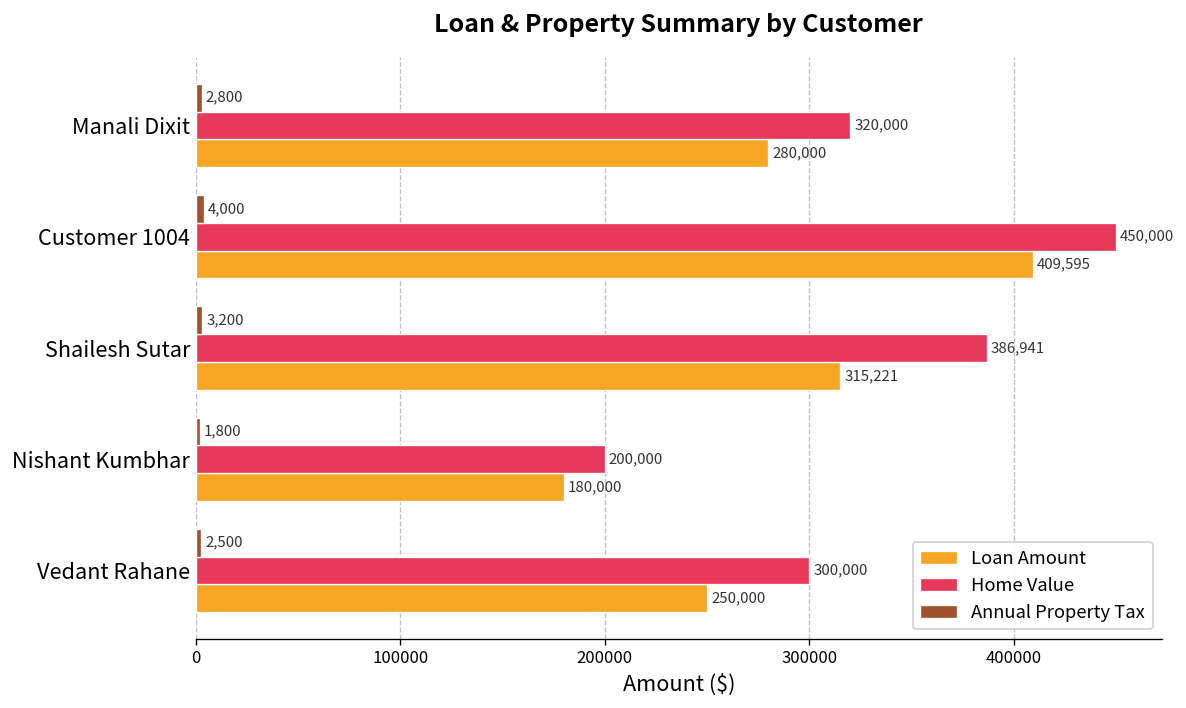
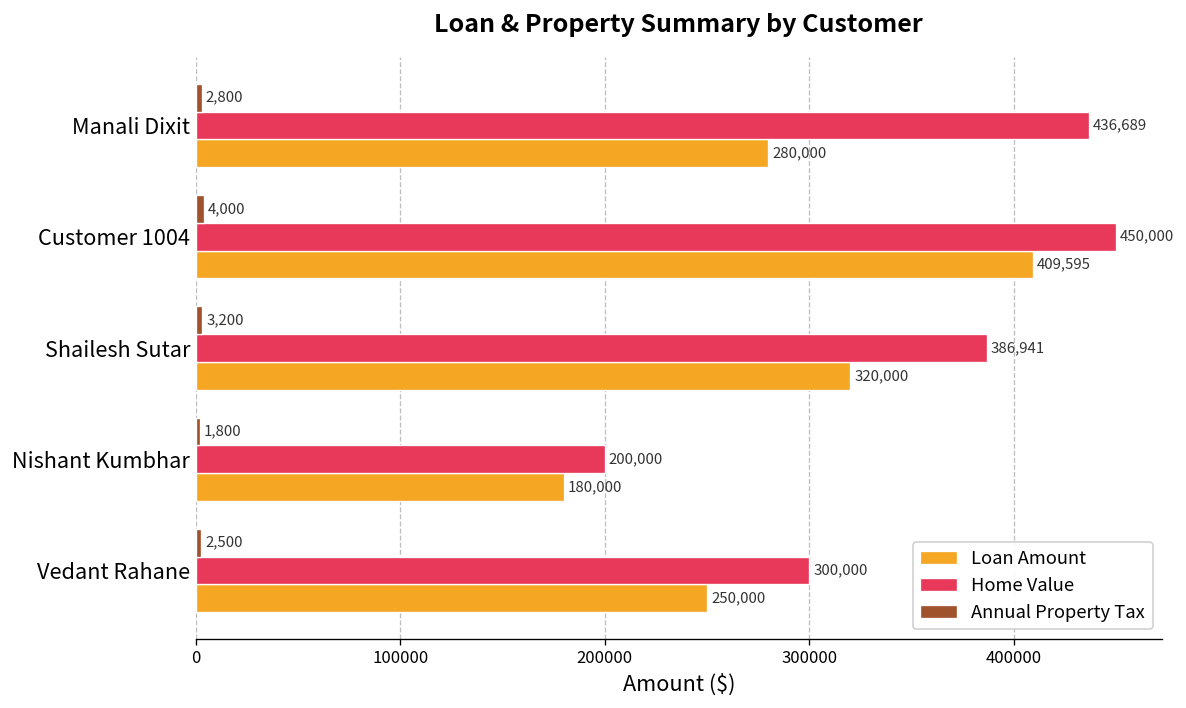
  {
    "Loan Amount": {
      "Manali Dixit": "280,000",
      "Customer 1004": "409,595",
-     "Shailesh Sutar": "315,221",
+     "Shailesh Sutar": "320,000",
      "Nishant Kumbhar": "180,000",
      "Vedant Rahane": "250,000"
    },
    "Home Value": {
-     "Manali Dixit": "320,000",
+     "Manali Dixit": "436,689",
      "Customer 1004": "450,000",
      "Shailesh Sutar": "386,941",
      "Nishant Kumbhar": "200,000",
      "Vedant Rahane": "300,000"
    },
    "Annual Property Tax": {
      "Manali Dixit": "2,800",
      "Customer 1004": "4,000",
      "Shailesh Sutar": "3,200",
      "Nishant Kumbhar": "1,800",
      "Vedant Rahane": "2,500"
    }
  }
